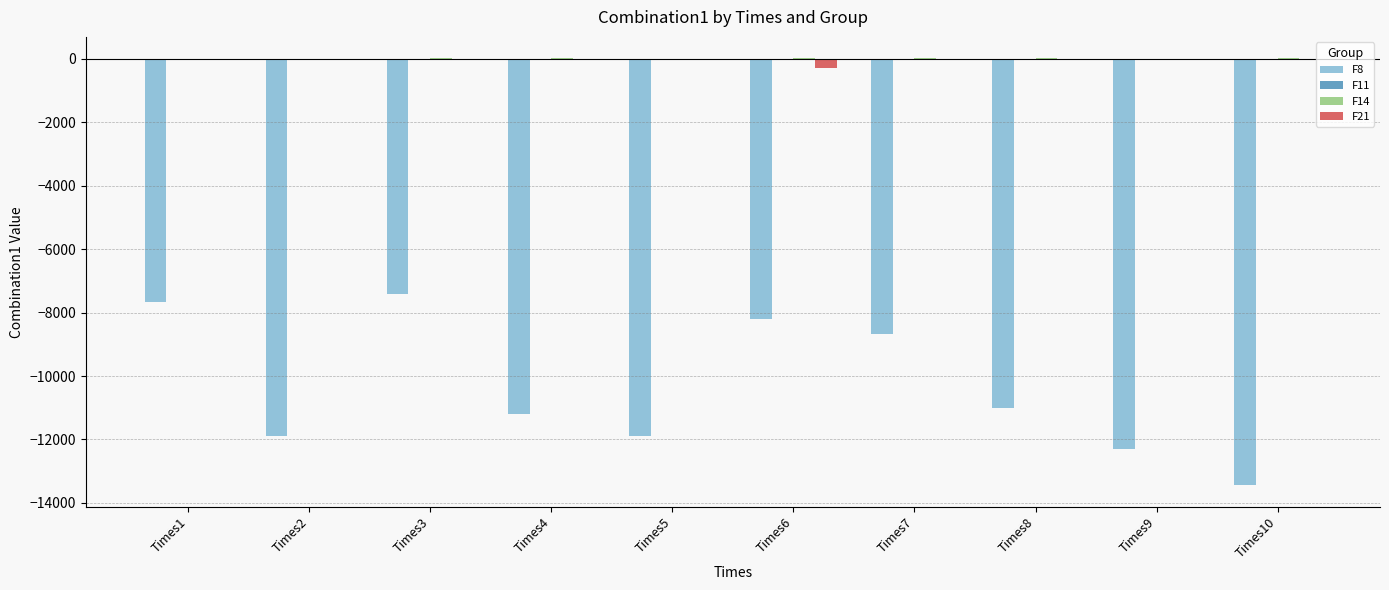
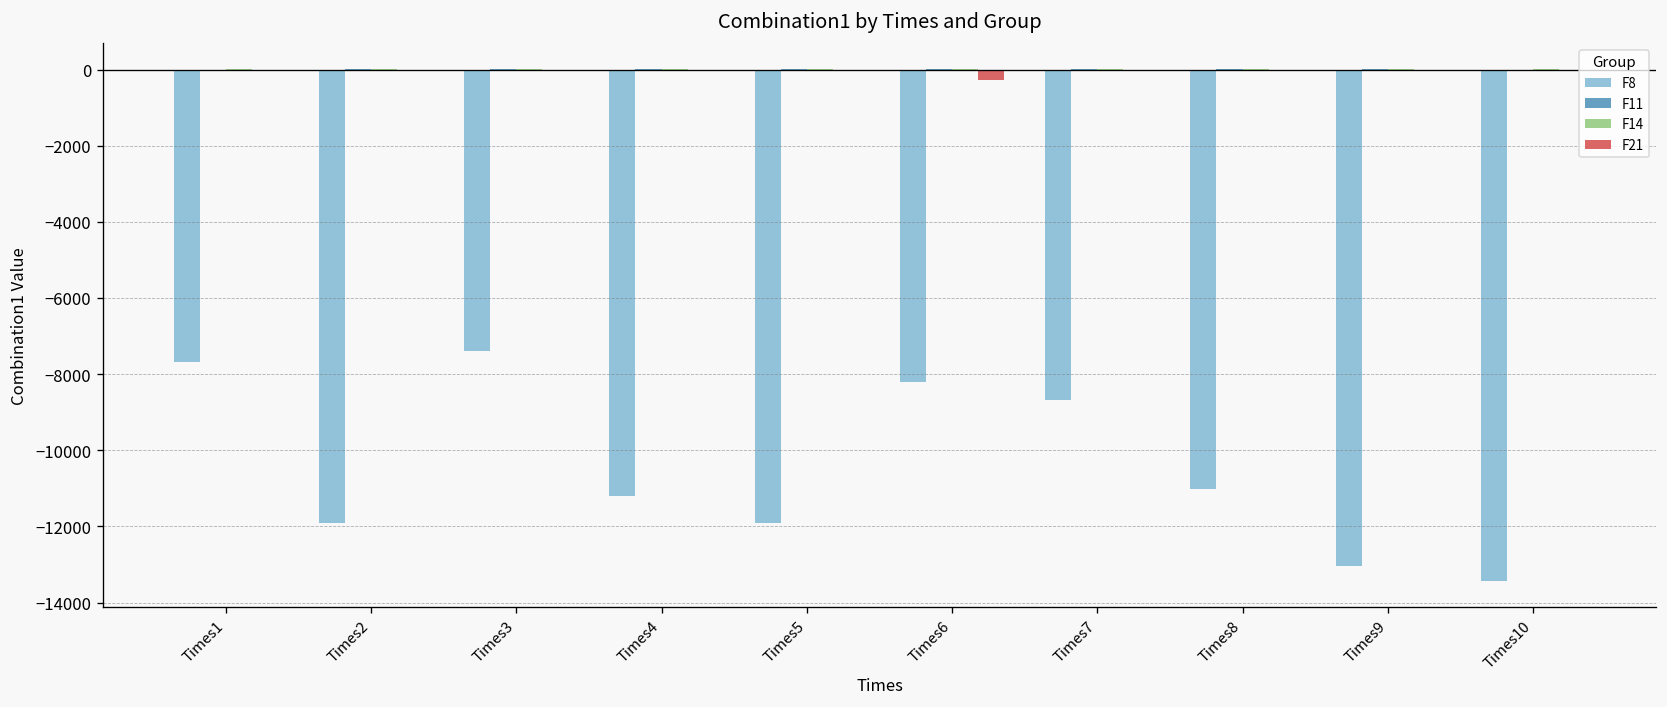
  {
    "F8": {
      "Times1": -7700,
      "Times2": -11900,
      "Times3": -7400,
      "Times4": -11200,
      "Times5": -11900,
      "Times6": -8200,
      "Times7": -8700,
      "Times8": -11000,
-     "Times9": -12300,
+     "Times9": -13000,
      "Times10": -13400
    },
    "F21": {
      "Times6": -300
    }
  }
